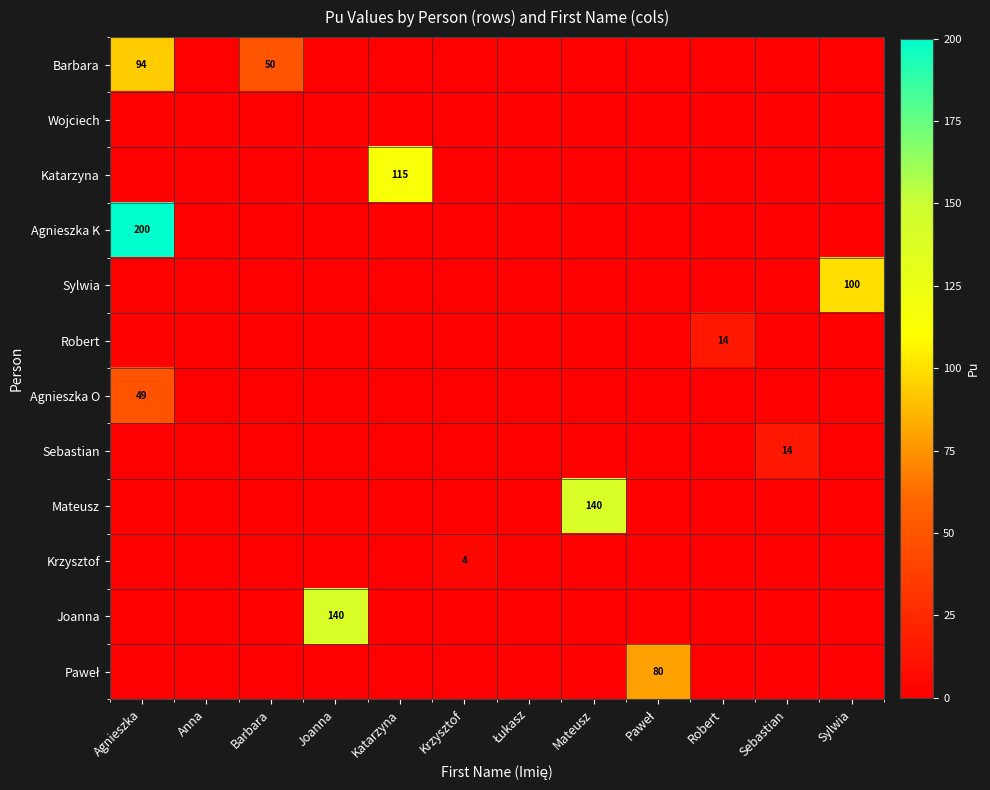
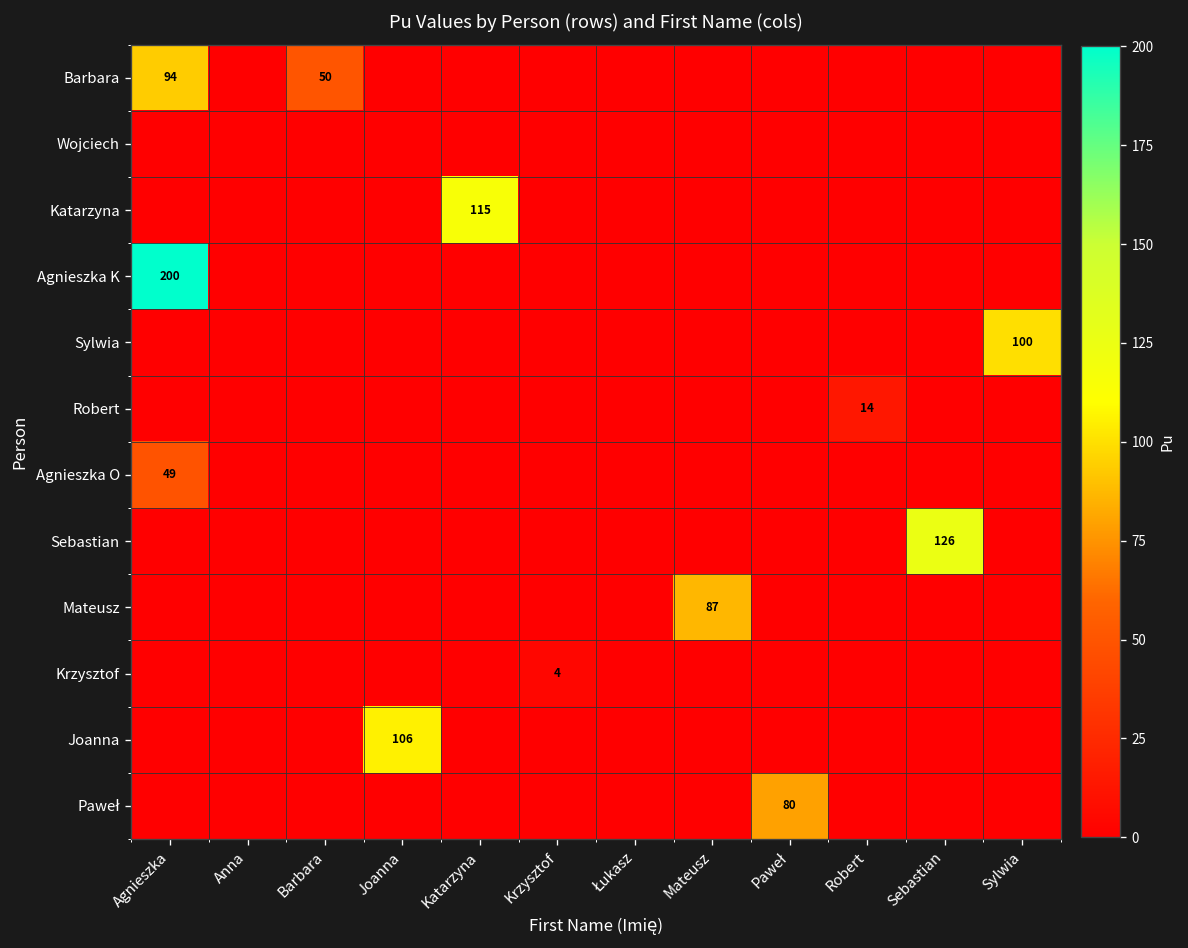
  {
    "Barbara": {
      "Agnieszka": 94,
      "Barbara": 50
    },
    "Katarzyna": {
      "Katarzyna": 115
    },
    "Agnieszka K": {
      "Agnieszka": 200
    },
    "Sylwia": {
      "Sylwia": 100
    },
    "Robert": {
      "Robert": 14
    },
    "Agnieszka O": {
      "Agnieszka": 49
    },
    "Sebastian": {
-     "Sebastian": 14
+     "Sebastian": 126
    },
    "Mateusz": {
-     "Mateusz": 140
+     "Mateusz": 87
    },
    "Krzysztof": {
      "Krzysztof": 4
    },
    "Joanna": {
-     "Joanna": 140
+     "Joanna": 106
    },
    "Paweł": {
      "Paweł": 80
    }
  }
